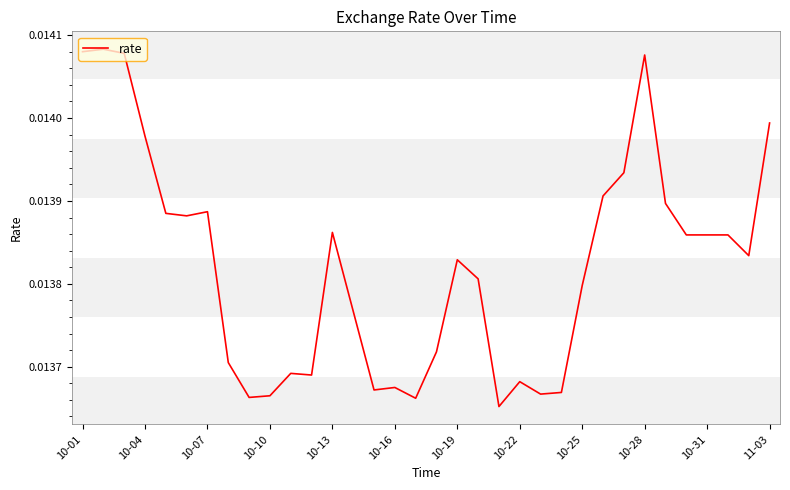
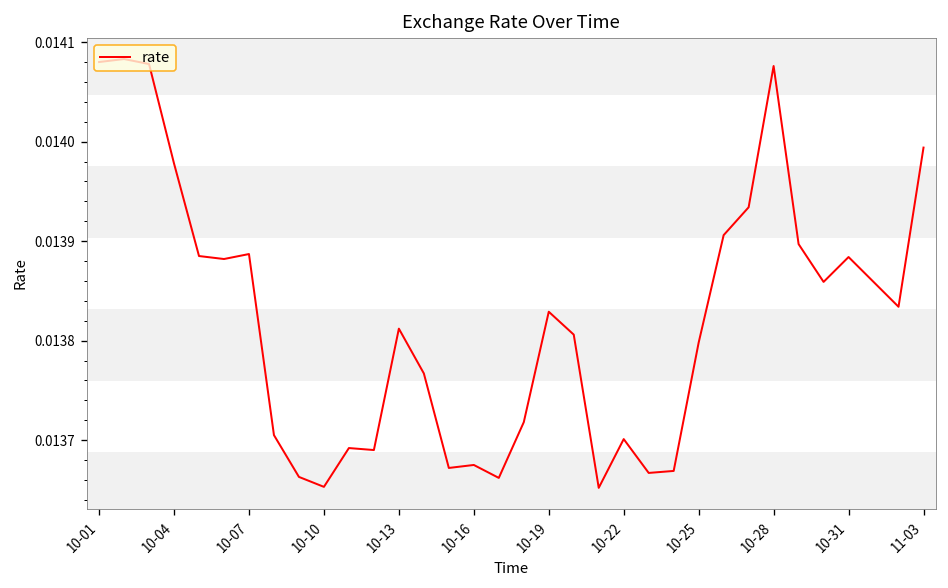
  {
    "10-04": 0.01398,
    "10-07": 0.01389,
-   "10-10": 0.01367,
-   "10-13": 0.01386,
+   "10-10": 0.01365,
+   "10-13": 0.01381,
    "10-16": 0.01368,
    "10-19": 0.01383,
-   "10-22": 0.01368,
+   "10-22": 0.01370,
    "10-25": 0.01380,
    "10-28": 0.01408,
-   "10-31": 0.01386,
+   "10-31": 0.01388,
    "11-03": 0.01399
  }
